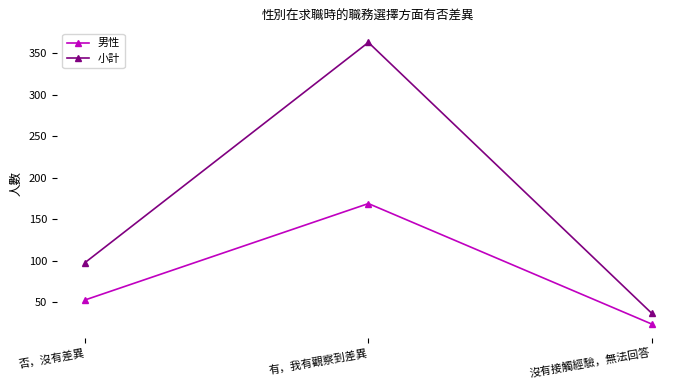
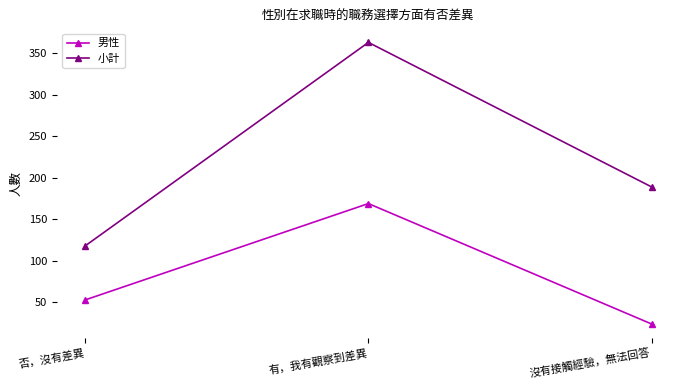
  {
    "男性": {
      "否，沒有差異": 50,
      "有，我有觀察到差異": 170,
      "沒有接觸經驗，無法回答": 20
    },
    "小計": {
-     "否，沒有差異": 100,
+     "否，沒有差異": 120,
      "有，我有觀察到差異": 360,
-     "沒有接觸經驗，無法回答": 40
+     "沒有接觸經驗，無法回答": 190
    }
  }
